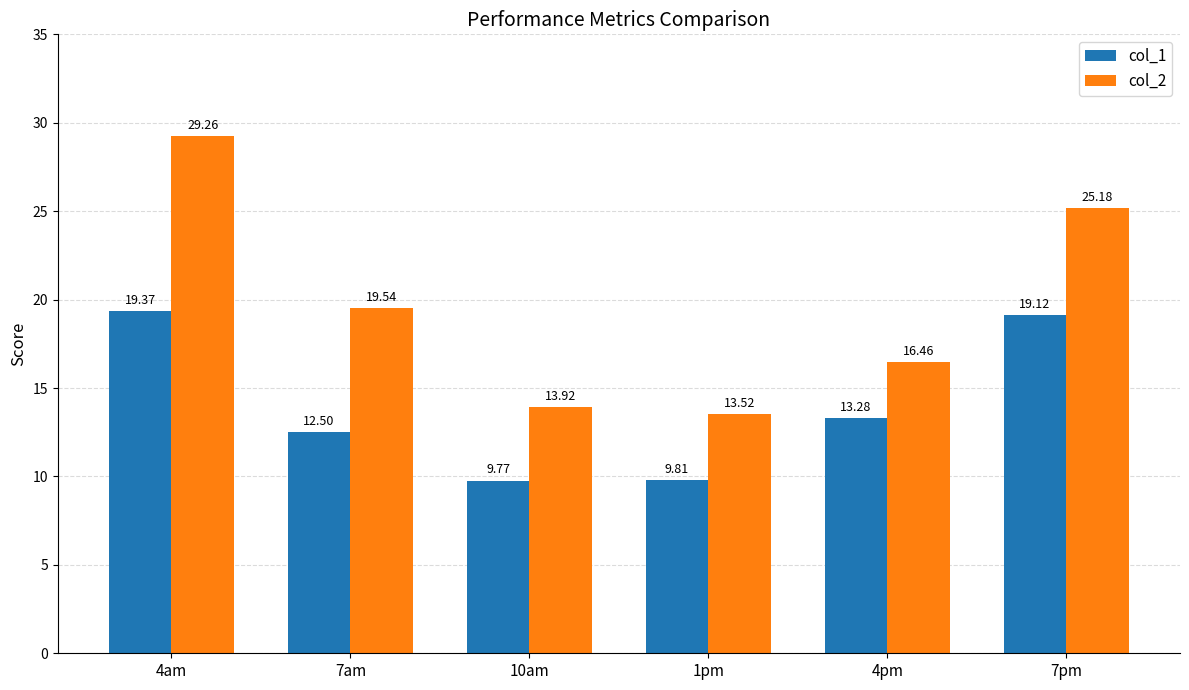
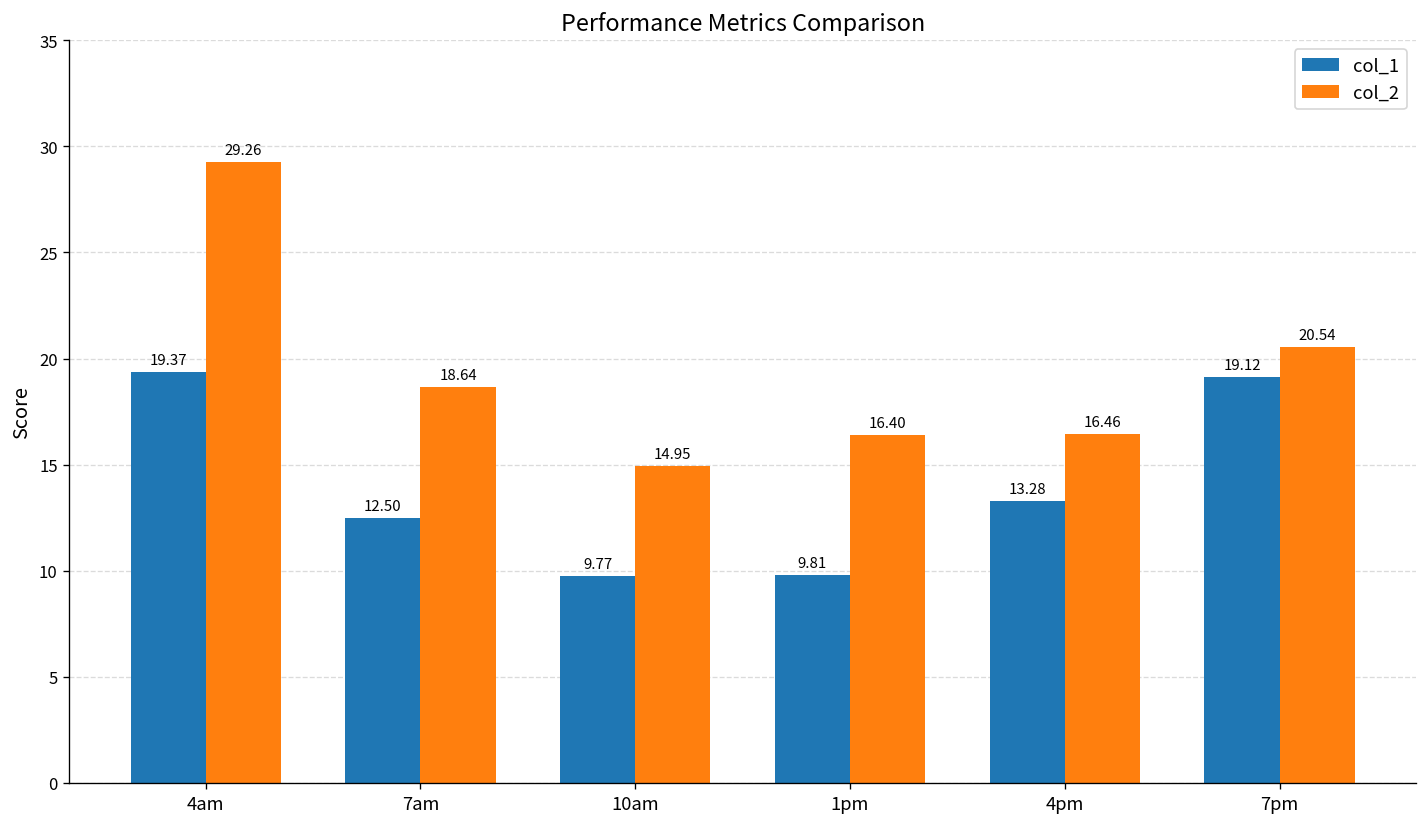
  {
    "col_1": {
      "4am": 19.37,
      "7am": 12.50,
      "10am": 9.77,
      "1pm": 9.81,
      "4pm": 13.28,
      "7pm": 19.12
    },
    "col_2": {
      "4am": 29.26,
-     "7am": 19.54,
-     "10am": 13.92,
-     "1pm": 13.52,
+     "7am": 18.64,
+     "10am": 14.95,
+     "1pm": 16.40,
      "4pm": 16.46,
-     "7pm": 25.18
+     "7pm": 20.54
    }
  }
